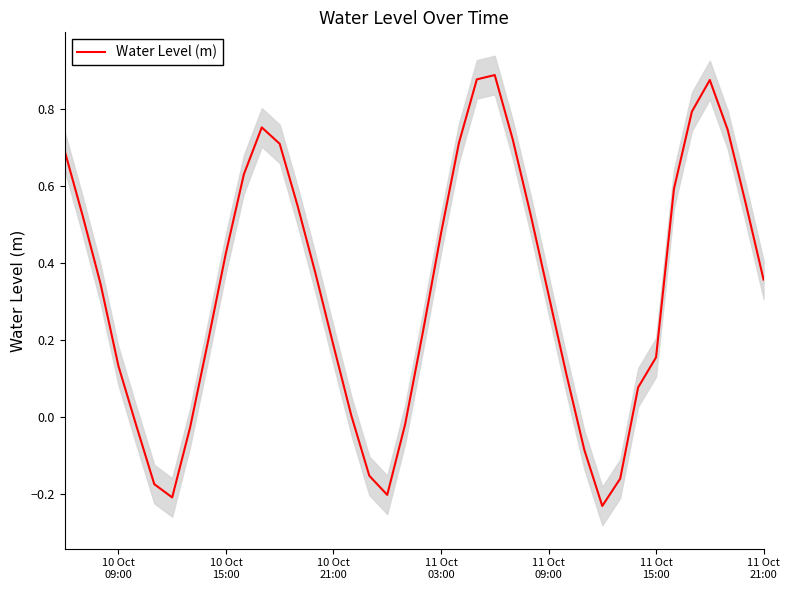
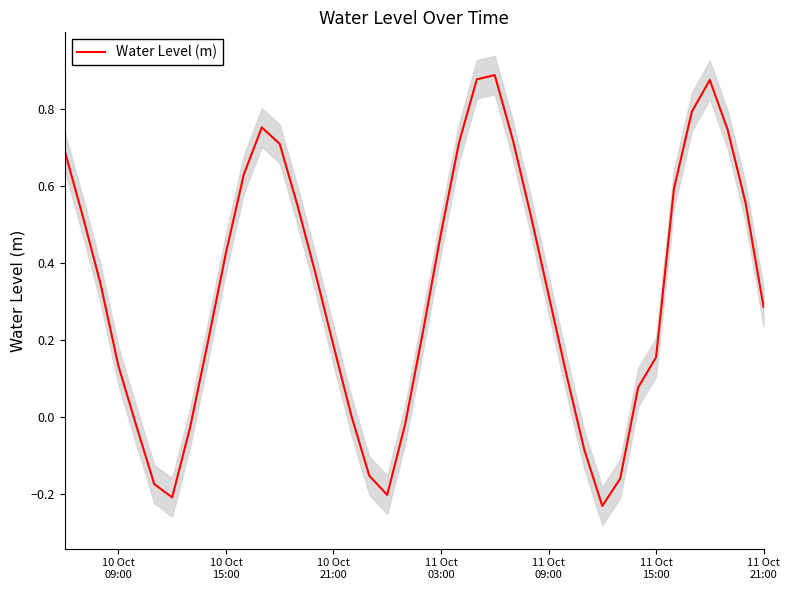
  {
    "Water Level (m)": {
      "10 Oct 09:00": 0.13,
      "10 Oct 15:00": 0.43,
      "10 Oct 21:00": 0.19,
      "11 Oct 03:00": 0.48,
      "11 Oct 09:00": 0.32,
      "11 Oct 15:00": 0.16,
-     "11 Oct 21:00": 0.36
+     "11 Oct 21:00": 0.29
    }
  }
